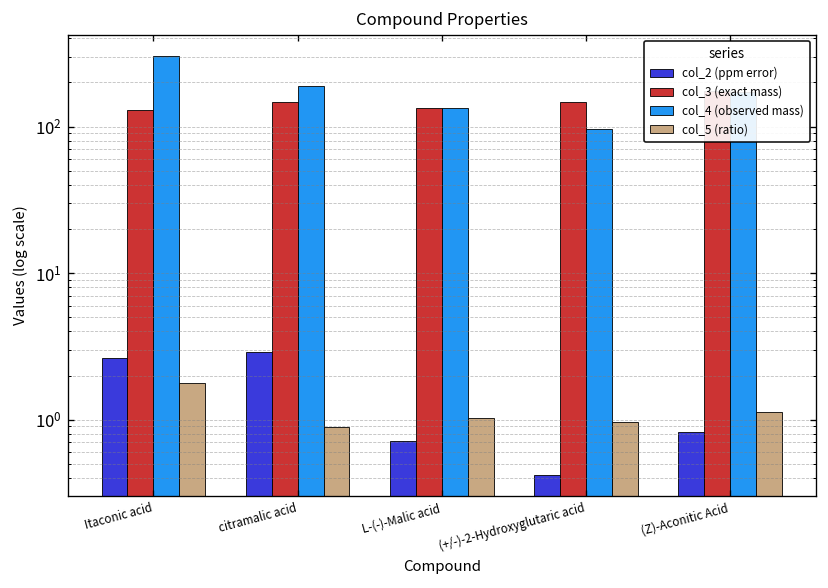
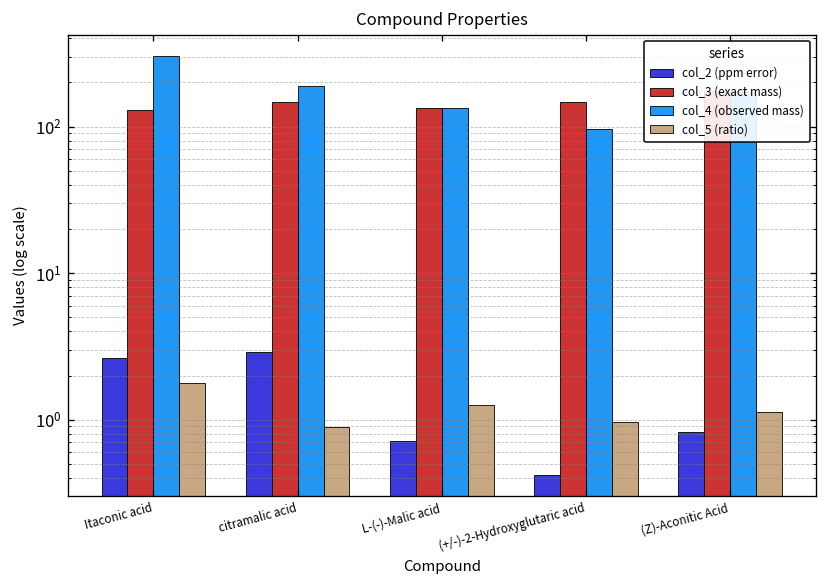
  {
    "col_2 (ppm error)": {
      "Itaconic acid": 2.6,
      "citramalic acid": 2.9,
      "L-(-)-Malic acid": 0.7,
      "(+/-)-2-Hydroxyglutaric acid": 0.42,
      "(Z)-Aconitic Acid": 0.8
    },
    "col_3 (exact mass)": {
      "Itaconic acid": 130,
      "citramalic acid": 150,
      "L-(-)-Malic acid": 130,
      "(+/-)-2-Hydroxyglutaric acid": 150
    },
    "col_4 (observed mass)": {
      "Itaconic acid": 300,
      "citramalic acid": 190,
      "L-(-)-Malic acid": 130,
      "(+/-)-2-Hydroxyglutaric acid": 100
    },
    "col_5 (ratio)": {
      "Itaconic acid": 1.8,
      "citramalic acid": 0.9,
-     "L-(-)-Malic acid": 1.0,
+     "L-(-)-Malic acid": 1.3,
      "(+/-)-2-Hydroxyglutaric acid": 1.0,
      "(Z)-Aconitic Acid": 1.1
    }
  }
